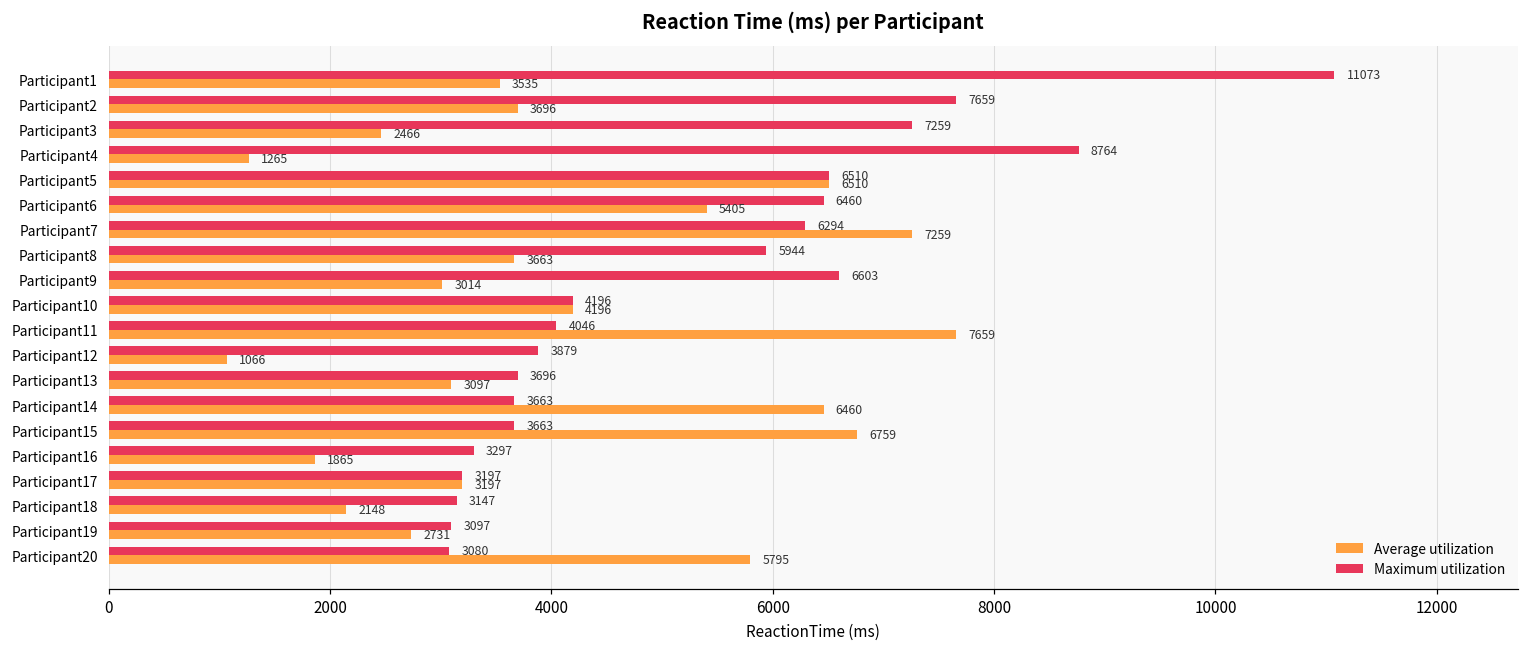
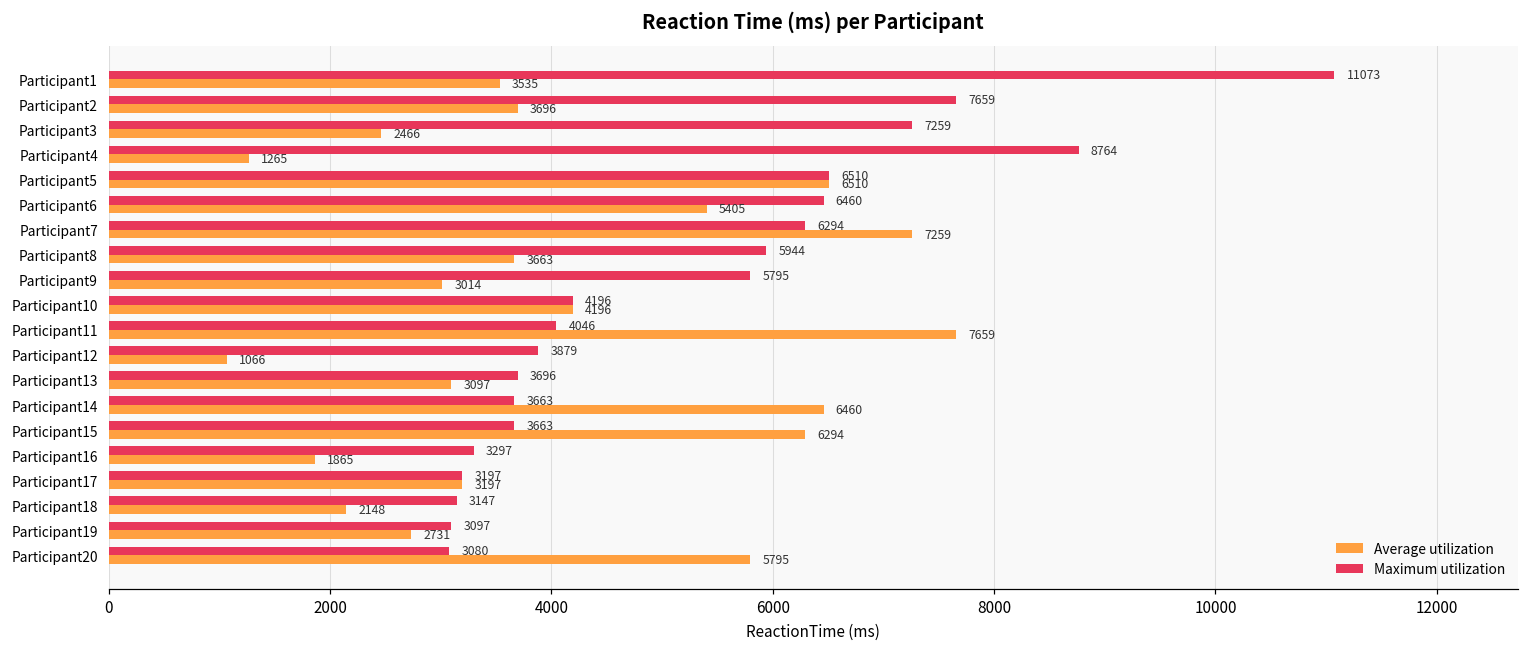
  {
    "Average utilization": {
      "Participant1": 3535,
      "Participant2": 3696,
      "Participant3": 2466,
      "Participant4": 1265,
      "Participant6": 5405,
      "Participant7": 7259,
      "Participant8": 3663,
      "Participant9": 3014,
      "Participant11": 7659,
      "Participant12": 1066,
      "Participant13": 3097,
      "Participant14": 6460,
-     "Participant15": 6759,
+     "Participant15": 6294,
      "Participant16": 1865,
      "Participant18": 2148,
      "Participant19": 2731,
      "Participant20": 5795
    },
    "Maximum utilization": {
      "Participant1": 11073,
      "Participant2": 7659,
      "Participant3": 7259,
      "Participant4": 8764,
      "Participant6": 6460,
      "Participant7": 6294,
      "Participant8": 5944,
-     "Participant9": 6603,
+     "Participant9": 5795,
      "Participant11": 4046,
      "Participant12": 3879,
      "Participant13": 3696,
      "Participant14": 3663,
      "Participant15": 3663,
      "Participant16": 3297,
      "Participant18": 3147,
      "Participant19": 3097,
      "Participant20": 3080
    }
  }
